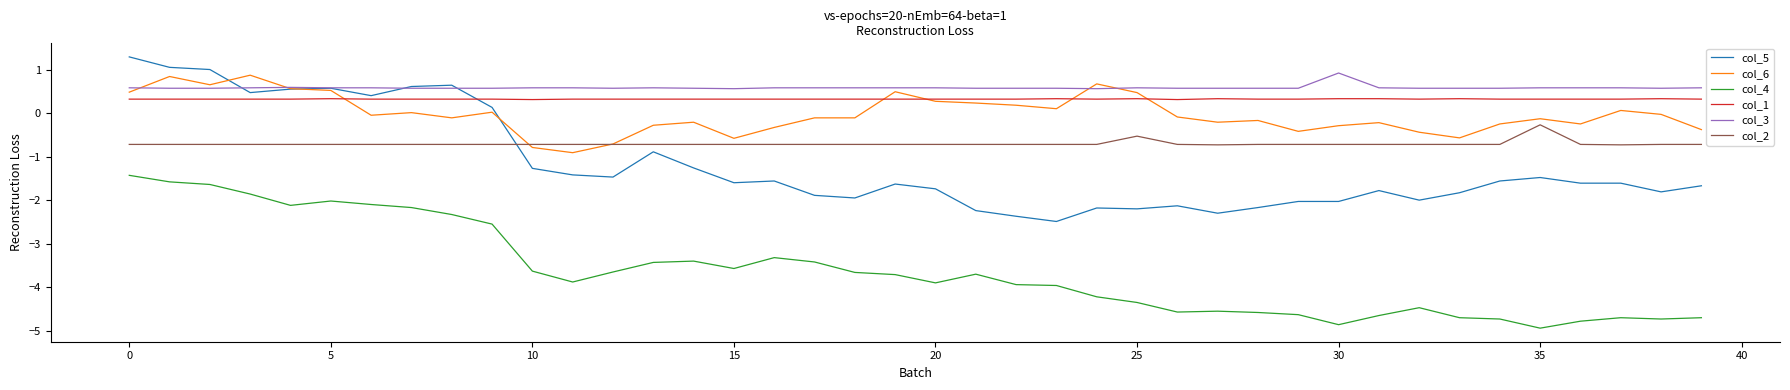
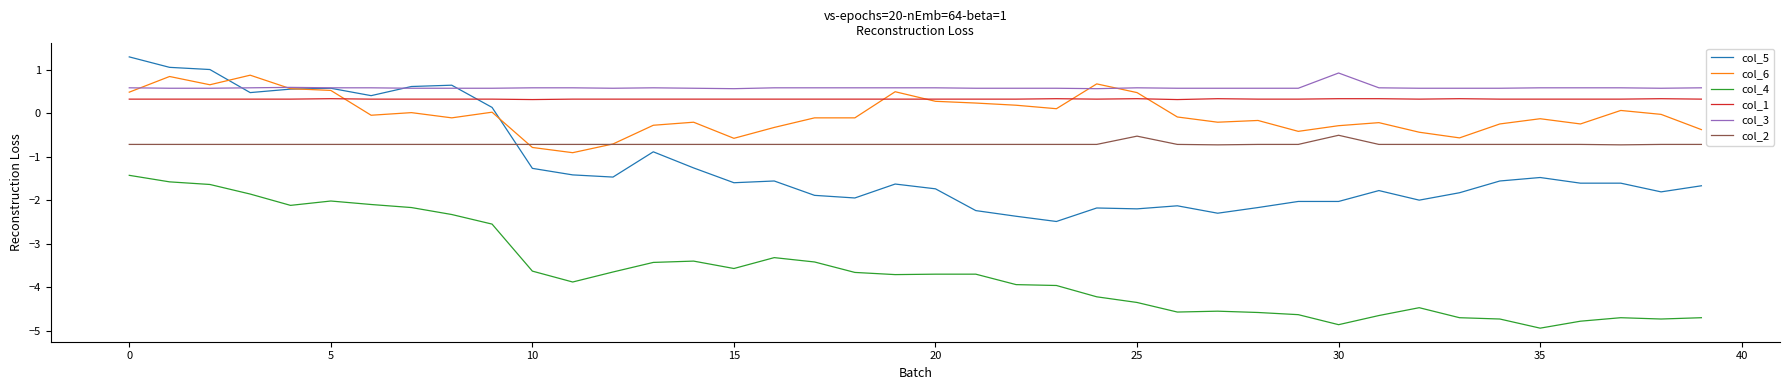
  {
    "col_5": {
      "0": 1.3,
      "10": -1.3,
      "15": -1.6,
      "20": -1.7,
      "25": -2.2,
      "30": -2.0,
      "35": -1.5
    },
    "col_6": {
      "0": 0.5,
      "10": -0.8,
      "15": -0.6,
      "25": 0.5,
      "30": -0.3,
      "35": -0.1
    },
    "col_4": {
      "0": -1.4,
      "5": -2.0,
      "10": -3.6,
      "15": -3.6,
-     "20": -3.9,
+     "20": -3.7,
      "25": -4.4,
      "30": -4.9,
      "35": -4.9
    },
    "col_1": {
      "0": 0.3,
      "5": 0.3,
      "10": 0.3,
      "15": 0.3,
      "25": 0.3,
      "30": 0.3,
      "35": 0.3
    },
    "col_3": {
      "0": 0.6,
      "10": 0.6,
      "15": 0.6,
      "20": 0.6,
      "25": 0.6,
      "30": 0.9,
      "35": 0.6
    },
    "col_2": {
      "0": -0.7,
      "5": -0.7,
      "10": -0.7,
      "15": -0.7,
      "20": -0.7,
      "25": -0.5,
-     "30": -0.7,
-     "35": -0.3
+     "30": -0.5,
+     "35": -0.7
    }
  }
